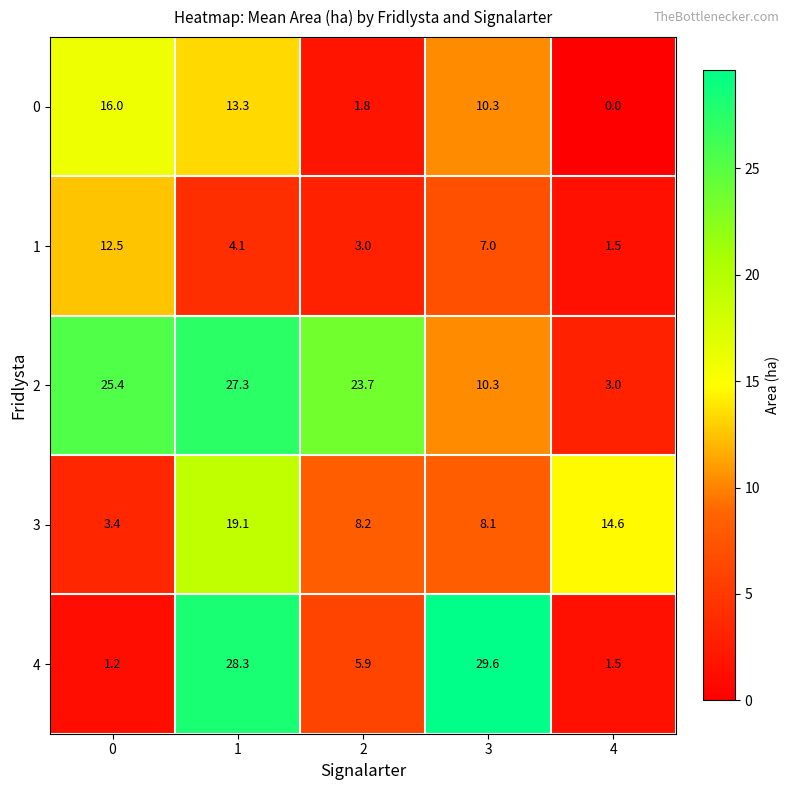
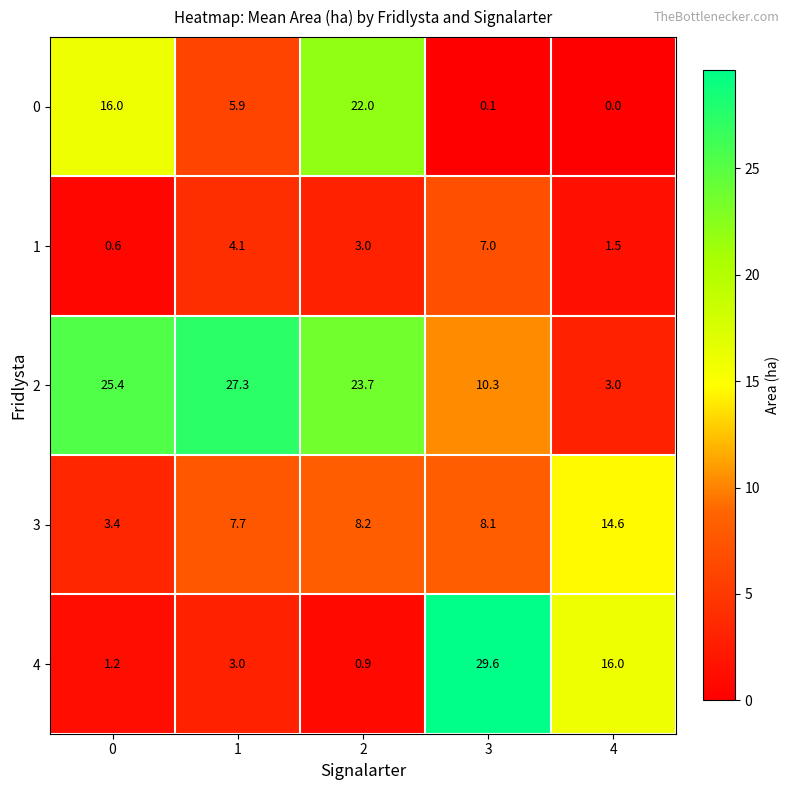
  {
    "0": {
      "0": 16.0,
-     "1": 13.3,
-     "2": 1.8,
-     "3": 10.3,
+     "1": 5.9,
+     "2": 22.0,
+     "3": 0.1,
      "4": 0.0
    },
    "1": {
-     "0": 12.5,
+     "0": 0.6,
      "1": 4.1,
      "2": 3.0,
      "3": 7.0,
      "4": 1.5
    },
    "2": {
      "0": 25.4,
      "1": 27.3,
      "2": 23.7,
      "3": 10.3,
      "4": 3.0
    },
    "3": {
      "0": 3.4,
-     "1": 19.1,
+     "1": 7.7,
      "2": 8.2,
      "3": 8.1,
      "4": 14.6
    },
    "4": {
      "0": 1.2,
-     "1": 28.3,
-     "2": 5.9,
+     "1": 3.0,
+     "2": 0.9,
      "3": 29.6,
-     "4": 1.5
+     "4": 16.0
    }
  }
